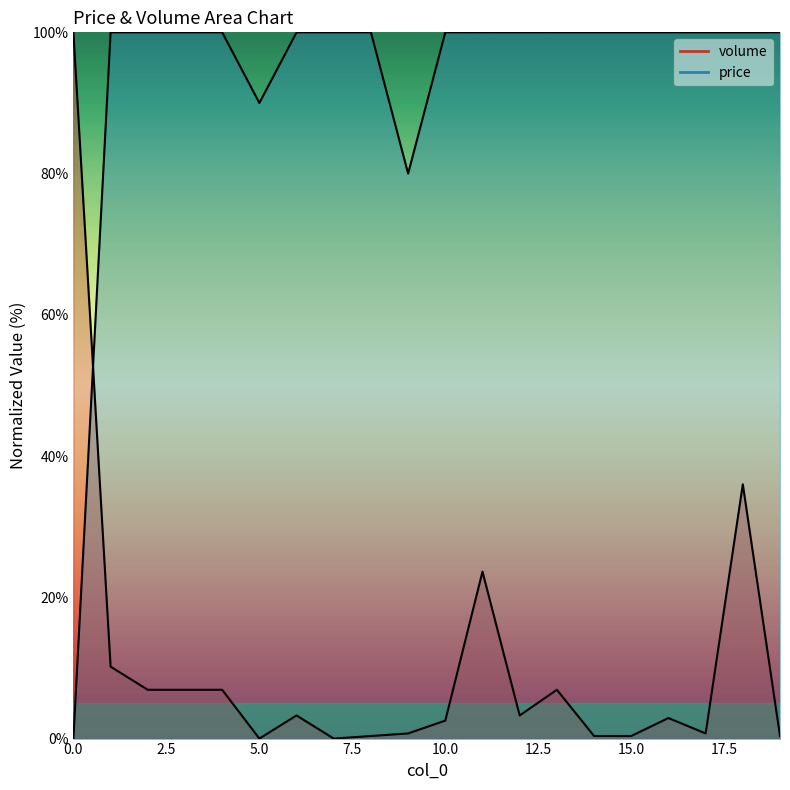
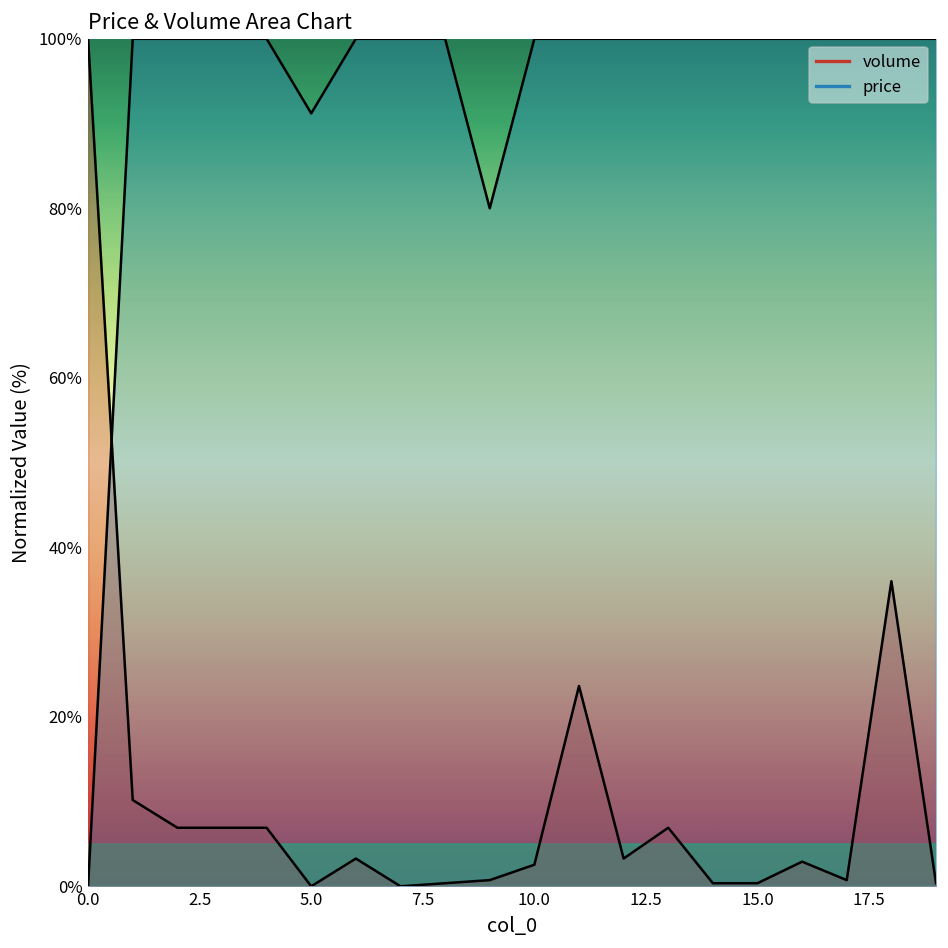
  {
    "volume": {
      "0.0": "100%"
    },
    "price": {
-     "5.0": "90%",
+     "5.0": "91%",
      "10.0": "100%",
      "15.0": "100%"
    }
  }
